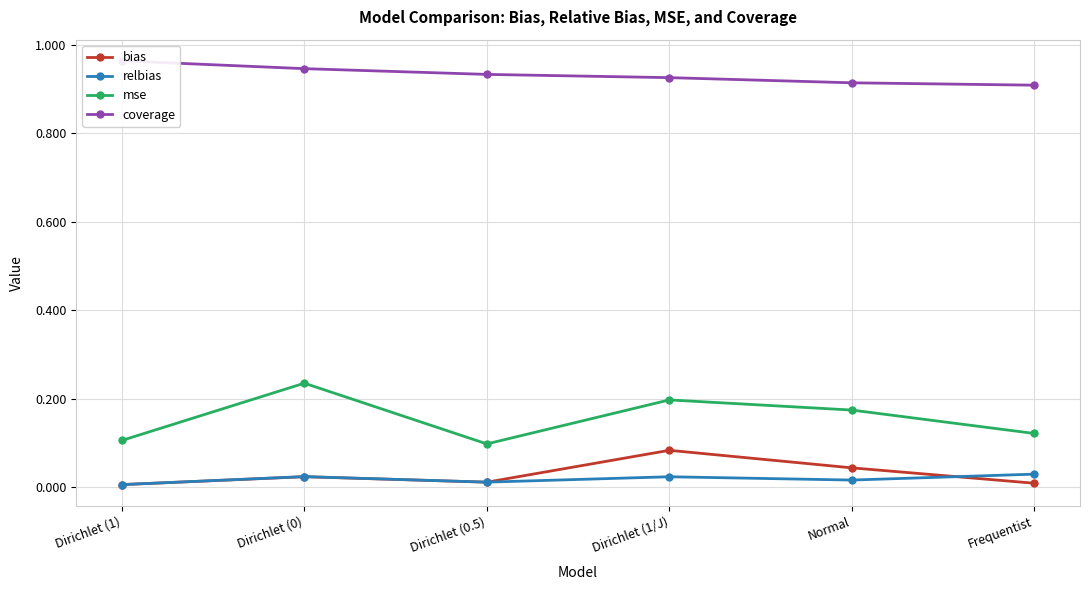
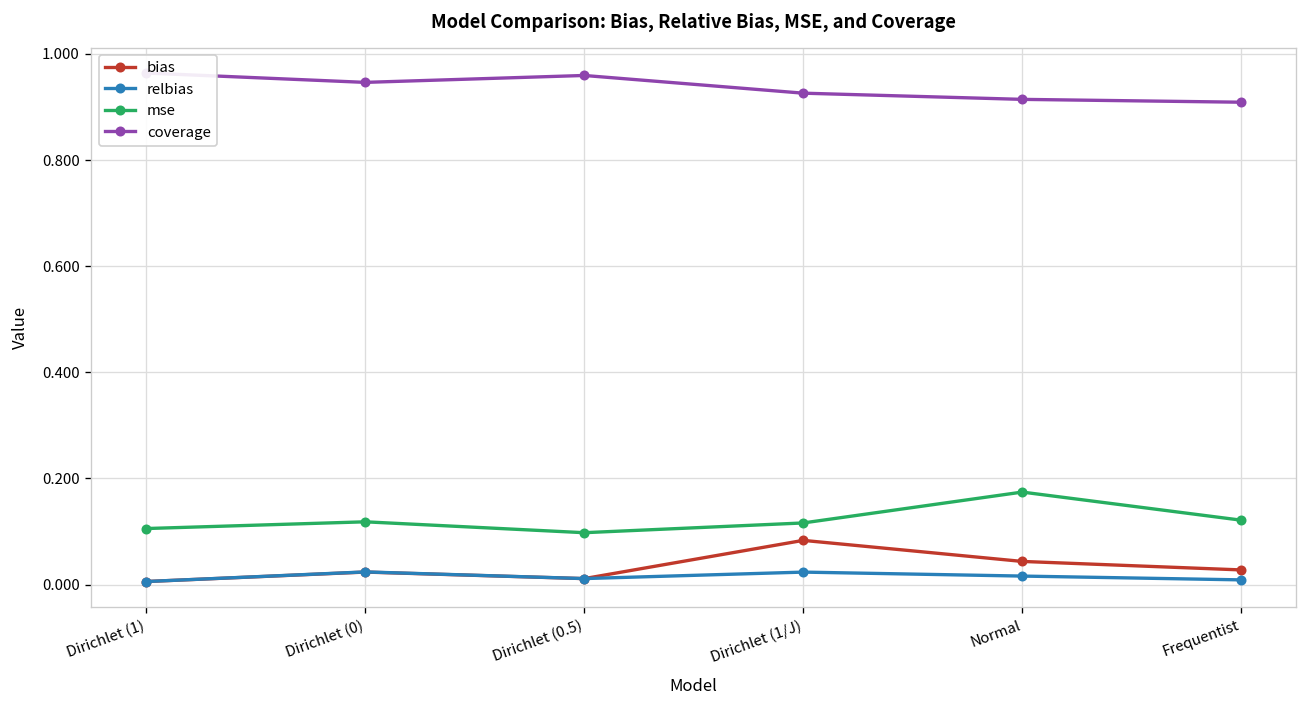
  {
    "bias": {
      "Dirichlet (1/J)": 0.08,
      "Normal": 0.04,
-     "Frequentist": 0.01
+     "Frequentist": 0.03
    },
    "relbias": {
      "Dirichlet (1/J)": 0.02,
      "Normal": 0.02,
-     "Frequentist": 0.03
+     "Frequentist": 0.01
    },
    "mse": {
      "Dirichlet (1)": 0.11,
-     "Dirichlet (0)": 0.24,
+     "Dirichlet (0)": 0.12,
      "Dirichlet (0.5)": 0.10,
-     "Dirichlet (1/J)": 0.20,
+     "Dirichlet (1/J)": 0.12,
      "Normal": 0.17,
      "Frequentist": 0.12
    },
    "coverage": {
      "Dirichlet (0)": 0.95,
-     "Dirichlet (0.5)": 0.93,
+     "Dirichlet (0.5)": 0.96,
      "Dirichlet (1/J)": 0.93,
      "Normal": 0.91,
      "Frequentist": 0.91
    }
  }
